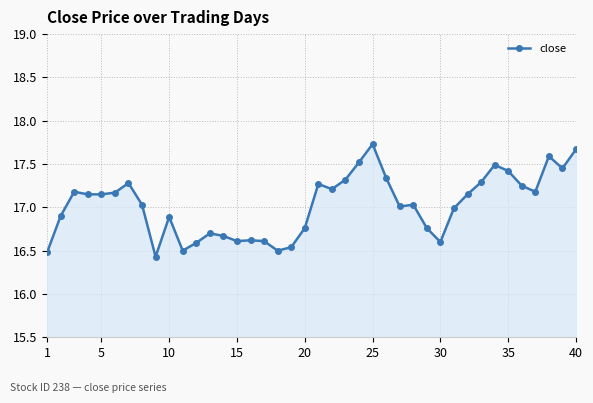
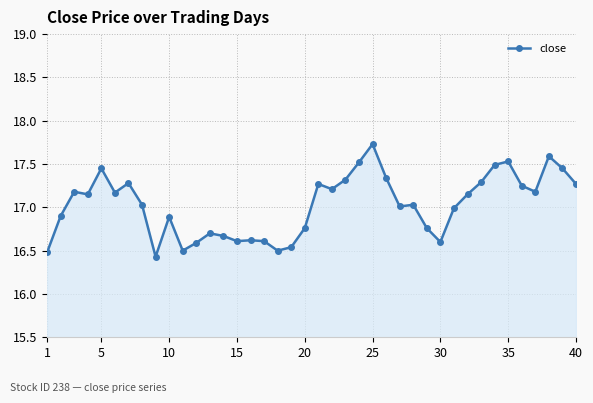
  {
    "1": 16.5,
-   "5": 17.2,
+   "5": 17.5,
    "10": 16.9,
    "15": 16.6,
    "20": 16.8,
    "25": 17.7,
    "30": 16.6,
-   "35": 17.4,
-   "40": 17.7
+   "35": 17.5,
+   "40": 17.3
  }
